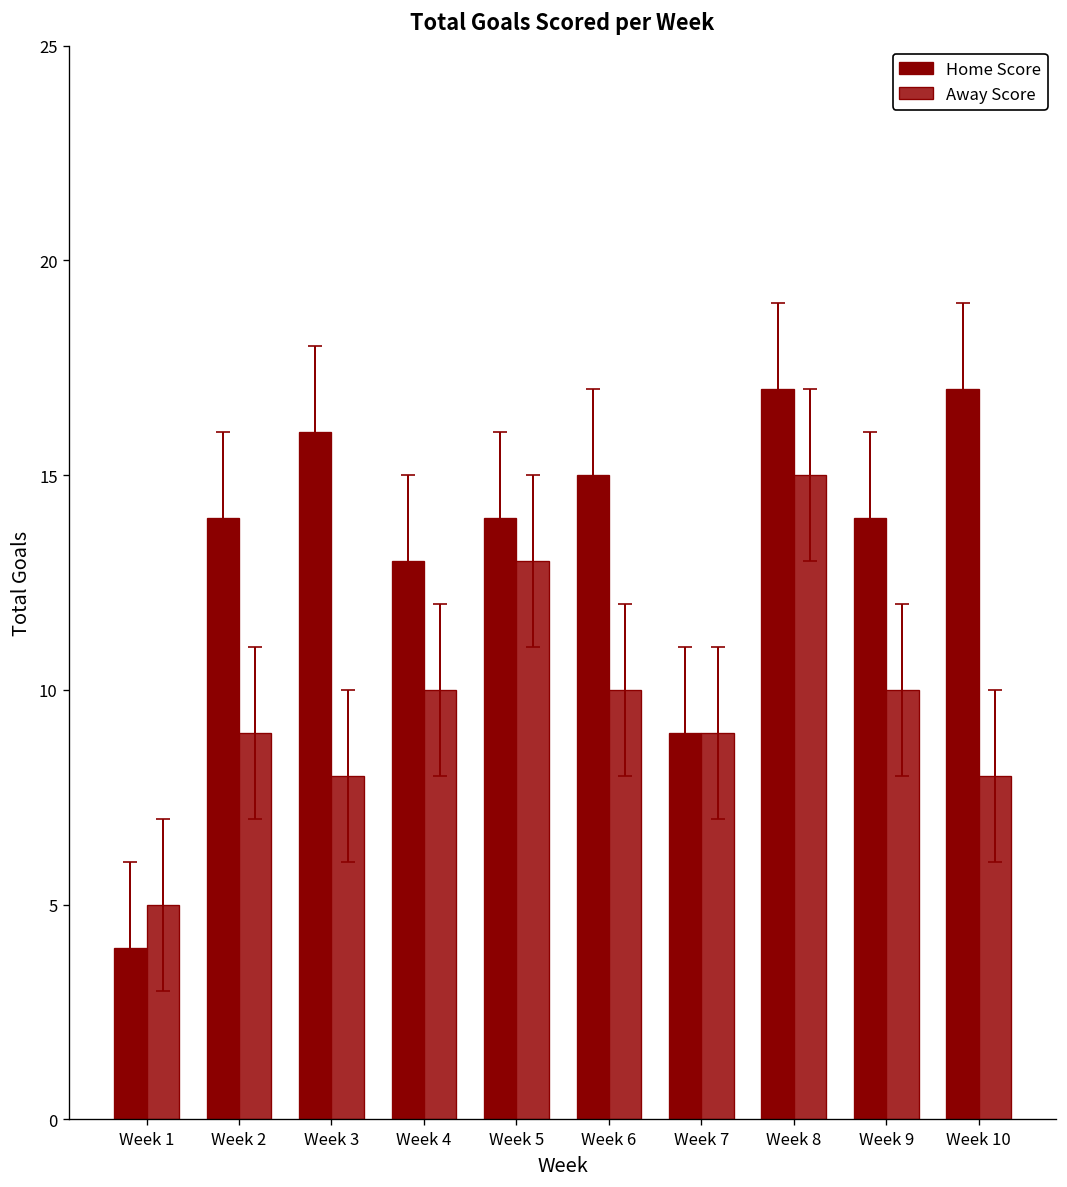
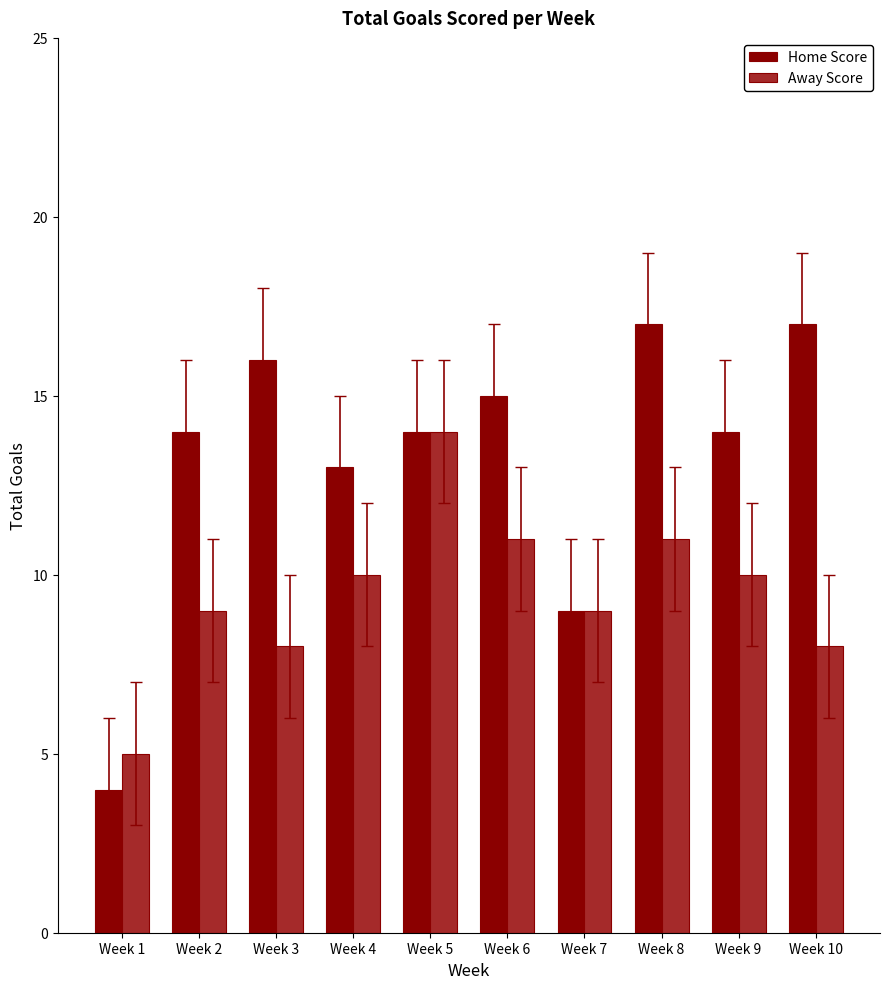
  {
    "Away Score": {
      "Week 1": 5,
      "Week 2": 9,
      "Week 3": 8,
      "Week 4": 10,
-     "Week 5": 13,
-     "Week 6": 10,
+     "Week 5": 14,
+     "Week 6": 11,
      "Week 7": 9,
-     "Week 8": 15,
+     "Week 8": 11,
      "Week 9": 10,
      "Week 10": 8
    }
  }
